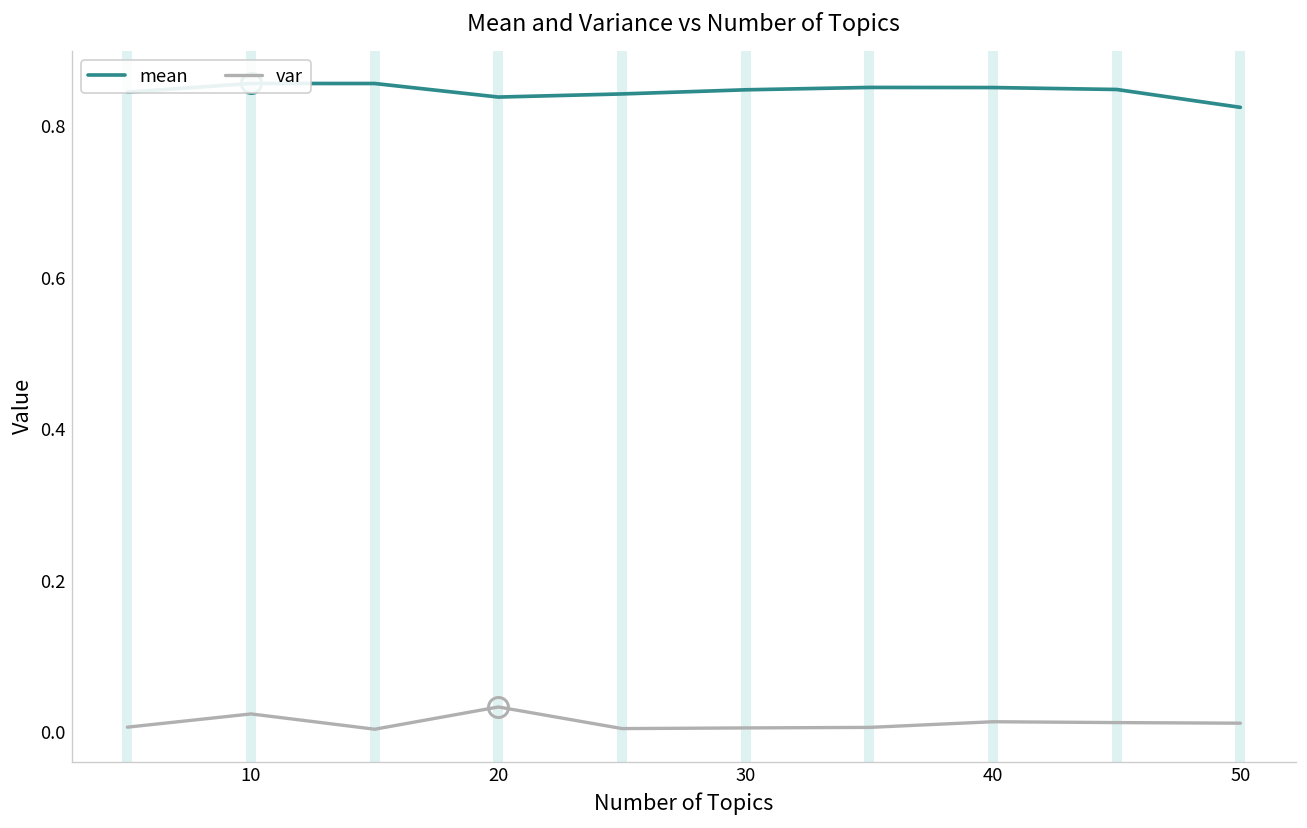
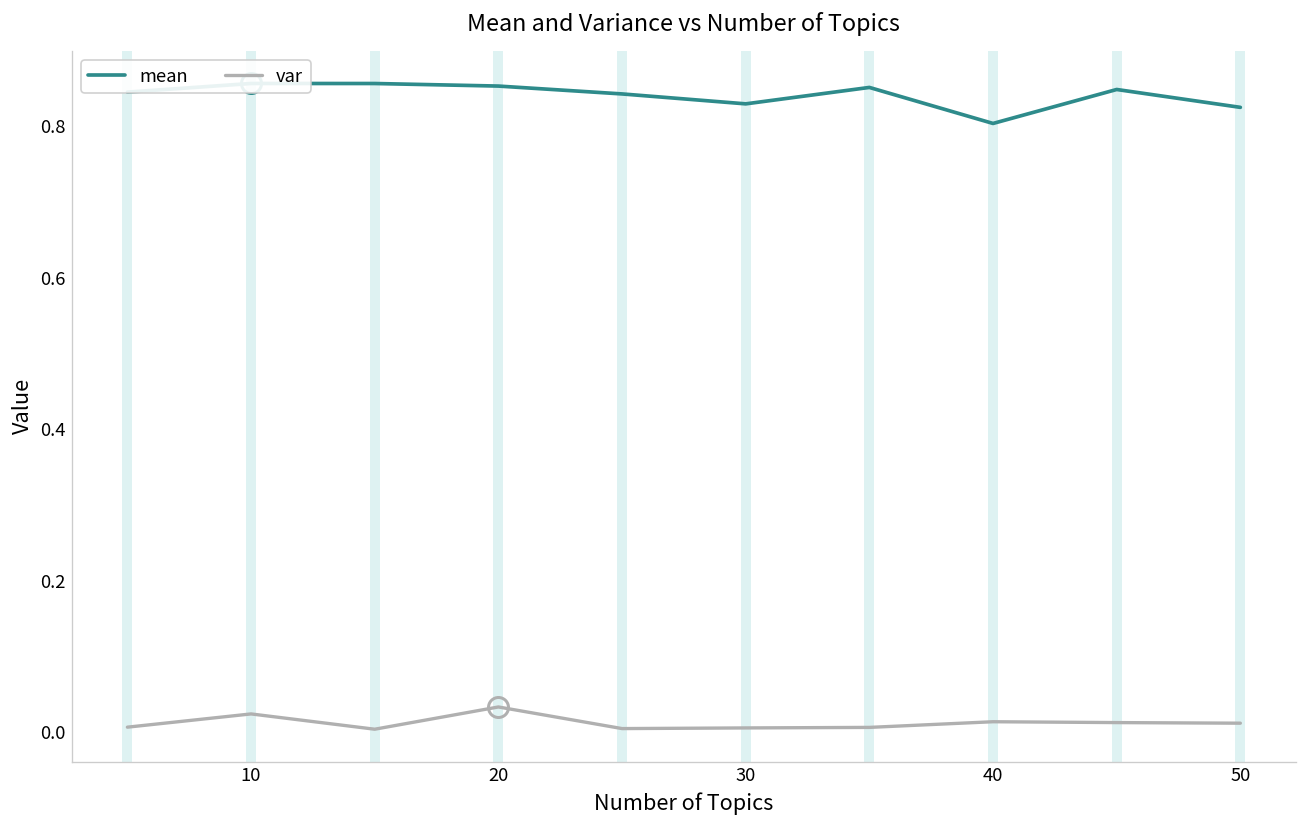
  {
    "mean": {
-     "20": 0.84,
-     "30": 0.85,
-     "40": 0.85,
+     "20": 0.85,
+     "30": 0.83,
+     "40": 0.80,
      "50": 0.82
    },
    "var": {
      "10": 0.02,
      "30": 0.01,
      "40": 0.01,
      "50": 0.01
    }
  }
